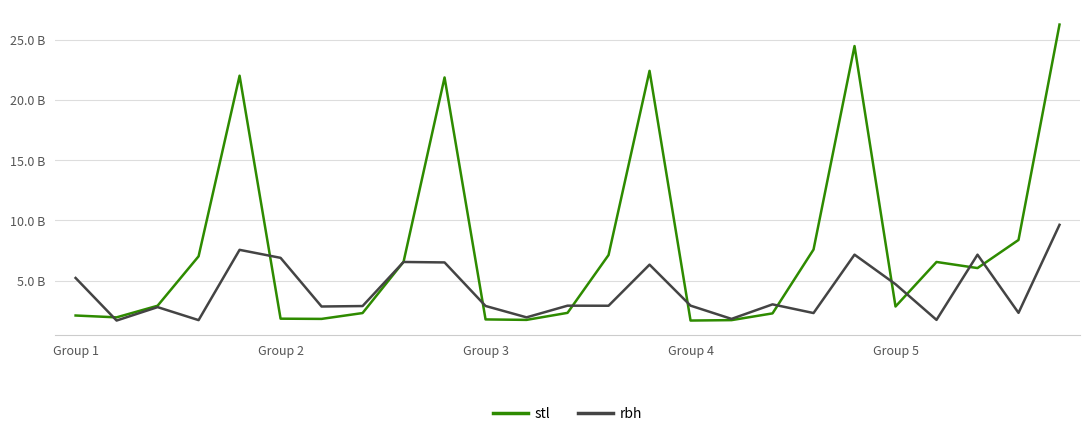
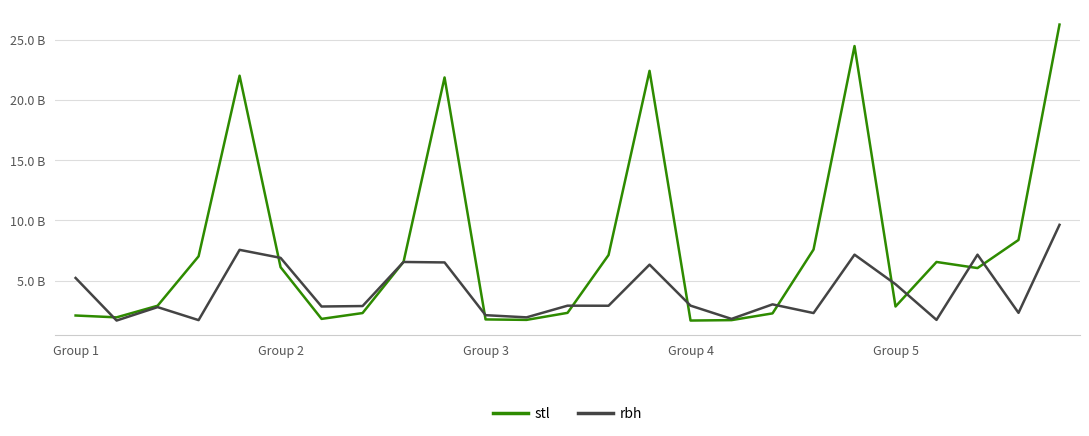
  {
    "stl": {
      "Group 1": 2100000000,
-     "Group 2": 1800000000,
+     "Group 2": 6100000000,
      "Group 3": 1800000000,
      "Group 4": 1700000000,
      "Group 5": 2800000000
    },
    "rbh": {
      "Group 1": 5200000000,
      "Group 2": 6900000000,
-     "Group 3": 2900000000,
+     "Group 3": 2100000000,
      "Group 4": 2900000000,
      "Group 5": 4700000000
    }
  }
